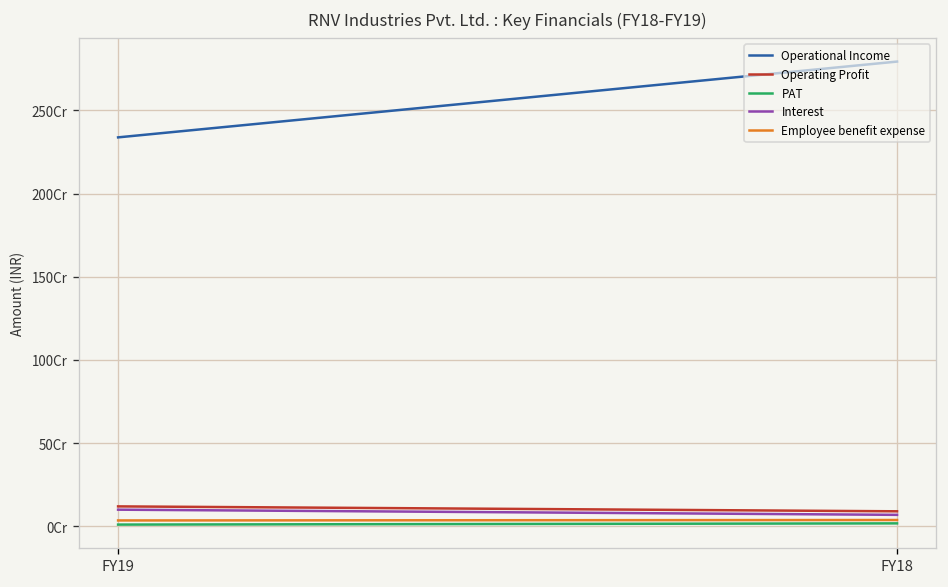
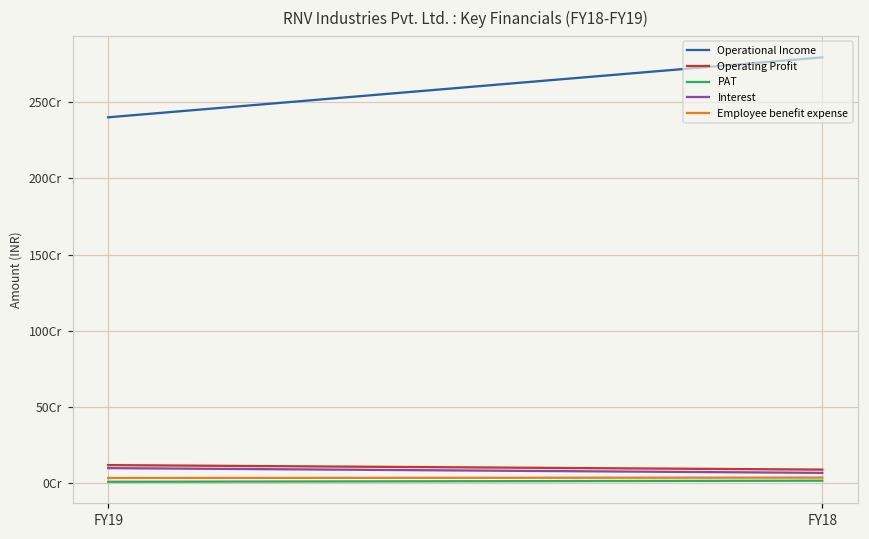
  {
    "Operational Income": {
-     "FY19": "234Cr"
+     "FY19": "240Cr"
    },
    "Operating Profit": {
      "FY19": "12Cr",
      "FY18": "9Cr"
    },
    "PAT": {
      "FY19": "1Cr",
      "FY18": "2Cr"
    },
    "Interest": {
      "FY19": "10Cr",
      "FY18": "7Cr"
    },
    "Employee benefit expense": {
      "FY19": "4Cr",
      "FY18": "4Cr"
    }
  }
